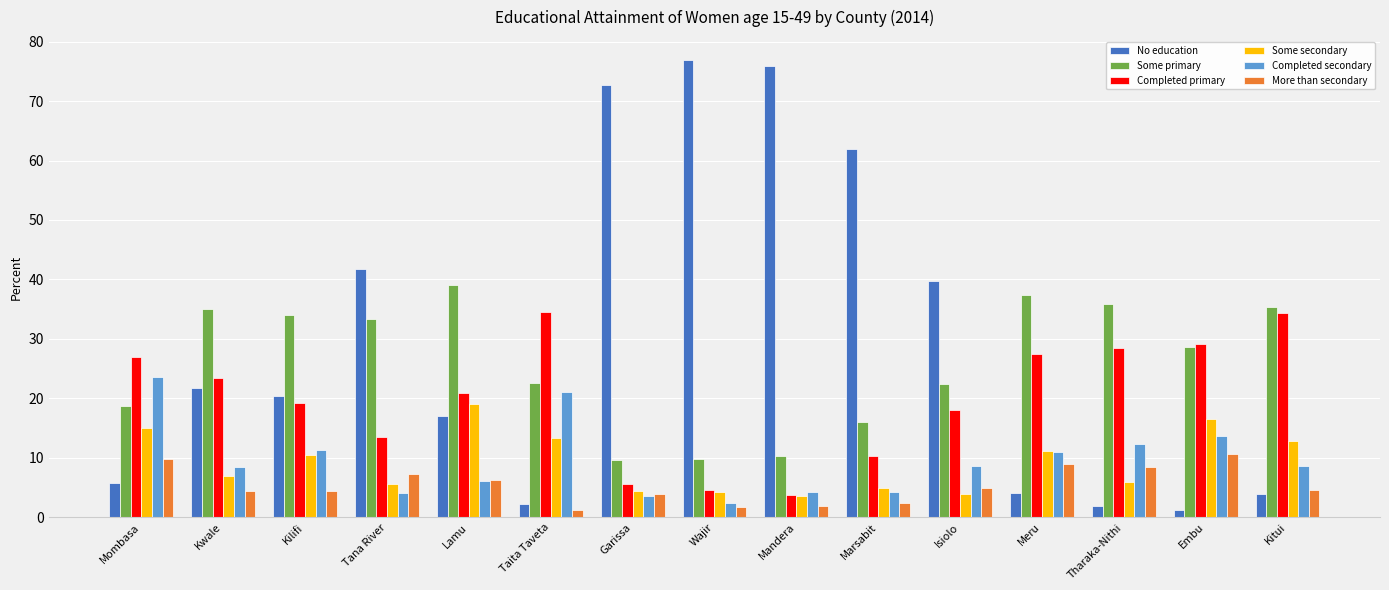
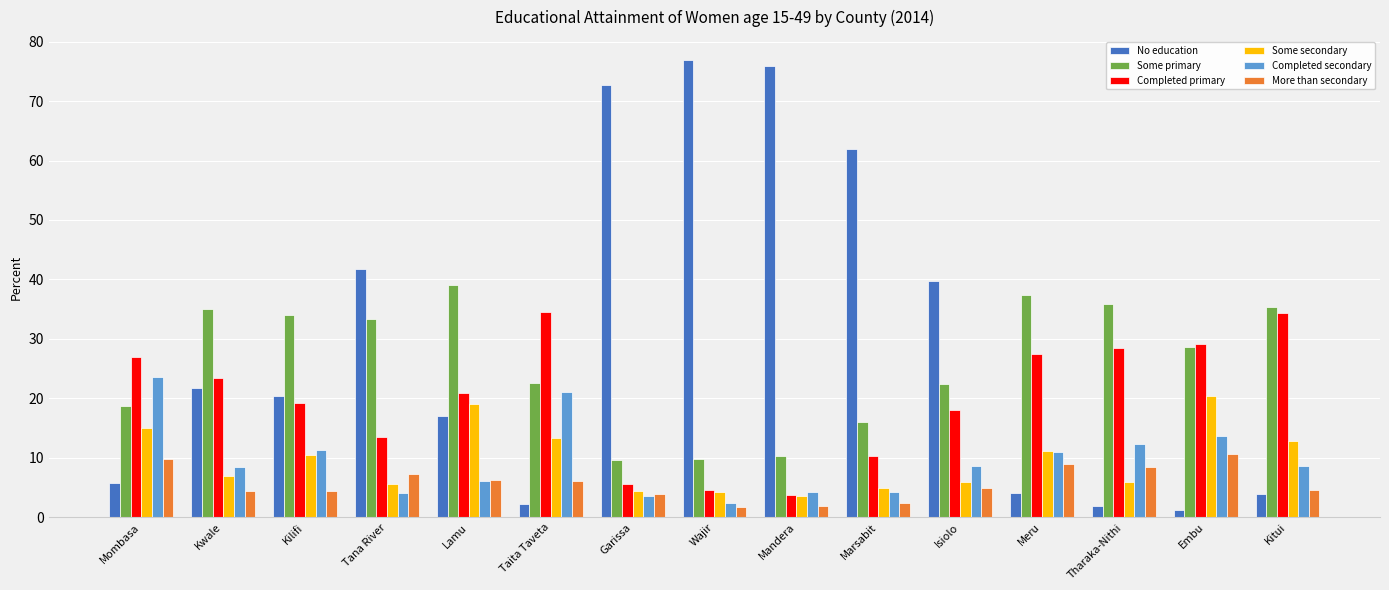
  {
    "Some primary": {
      "Mombasa": 19,
      "Kwale": 35,
      "Kilifi": 34,
      "Tana River": 33,
      "Lamu": 39,
      "Taita Taveta": 23,
      "Garissa": 10,
      "Wajir": 10,
      "Mandera": 10,
      "Marsabit": 16,
      "Isiolo": 23,
      "Meru": 37,
      "Tharaka-Nithi": 36,
      "Embu": 29,
      "Kitui": 35
    },
    "Completed primary": {
      "Mombasa": 27,
      "Kwale": 24,
      "Kilifi": 19,
      "Tana River": 14,
      "Lamu": 21,
      "Taita Taveta": 35,
      "Garissa": 6,
      "Wajir": 5,
      "Mandera": 4,
      "Marsabit": 10,
      "Isiolo": 18,
      "Meru": 28,
      "Tharaka-Nithi": 28,
      "Embu": 29,
      "Kitui": 34
    },
    "Some secondary": {
      "Mombasa": 15,
      "Kwale": 7,
      "Kilifi": 11,
      "Tana River": 6,
      "Lamu": 19,
      "Taita Taveta": 13,
      "Garissa": 4,
      "Wajir": 4,
      "Mandera": 4,
      "Marsabit": 5,
-     "Isiolo": 4,
+     "Isiolo": 6,
      "Meru": 11,
      "Tharaka-Nithi": 6,
-     "Embu": 17,
+     "Embu": 20,
      "Kitui": 13
    },
    "More than secondary": {
      "Mombasa": 10,
      "Kwale": 4,
      "Kilifi": 4,
      "Tana River": 7,
      "Lamu": 6,
-     "Taita Taveta": 1,
+     "Taita Taveta": 6,
      "Garissa": 4,
      "Wajir": 2,
      "Mandera": 2,
      "Marsabit": 2,
      "Isiolo": 5,
      "Meru": 9,
      "Tharaka-Nithi": 9,
      "Embu": 11,
      "Kitui": 5
    }
  }
